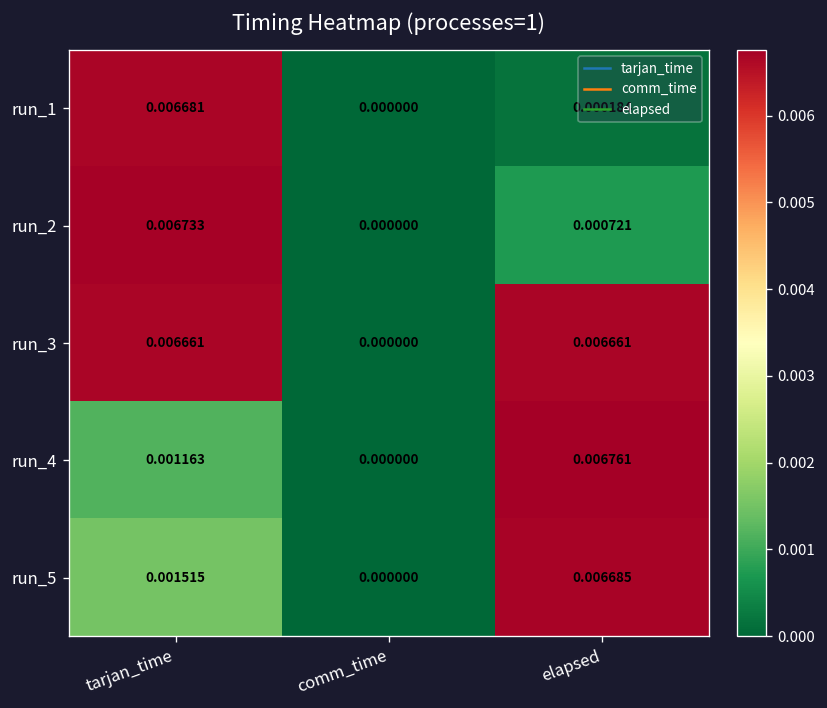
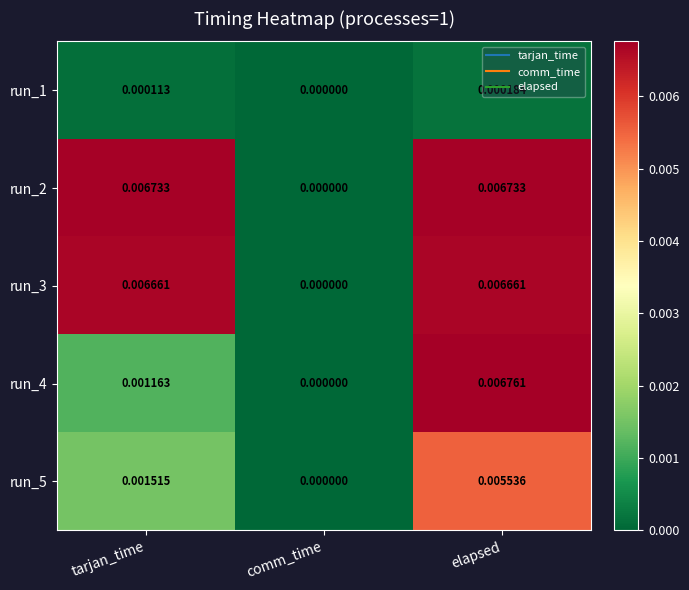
  {
    "run_1": {
-     "tarjan_time": 0.006681,
+     "tarjan_time": 0.000113,
      "comm_time": 0.000000
    },
    "run_2": {
      "tarjan_time": 0.006733,
      "comm_time": 0.000000,
-     "elapsed": 0.000721
+     "elapsed": 0.006733
    },
    "run_3": {
      "tarjan_time": 0.006661,
      "comm_time": 0.000000,
      "elapsed": 0.006661
    },
    "run_4": {
      "tarjan_time": 0.001163,
      "comm_time": 0.000000,
      "elapsed": 0.006761
    },
    "run_5": {
      "tarjan_time": 0.001515,
      "comm_time": 0.000000,
-     "elapsed": 0.006685
+     "elapsed": 0.005536
    }
  }
